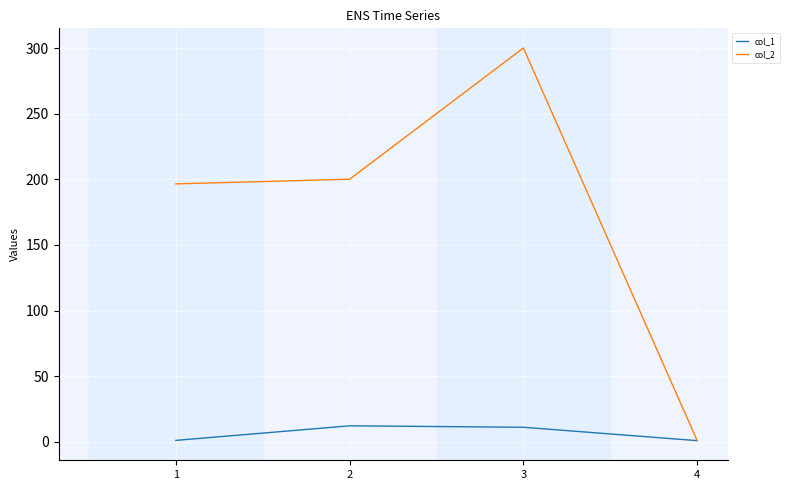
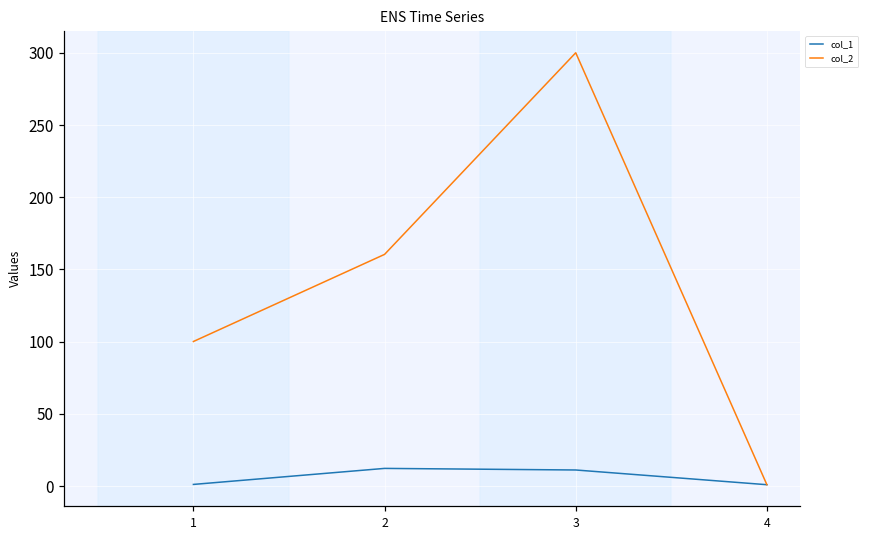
  {
    "col_1": {
      "1": 1,
      "2": 12,
      "3": 11
    },
    "col_2": {
-     "1": 197,
-     "2": 200,
+     "1": 100,
+     "2": 160,
      "3": 300
    }
  }
